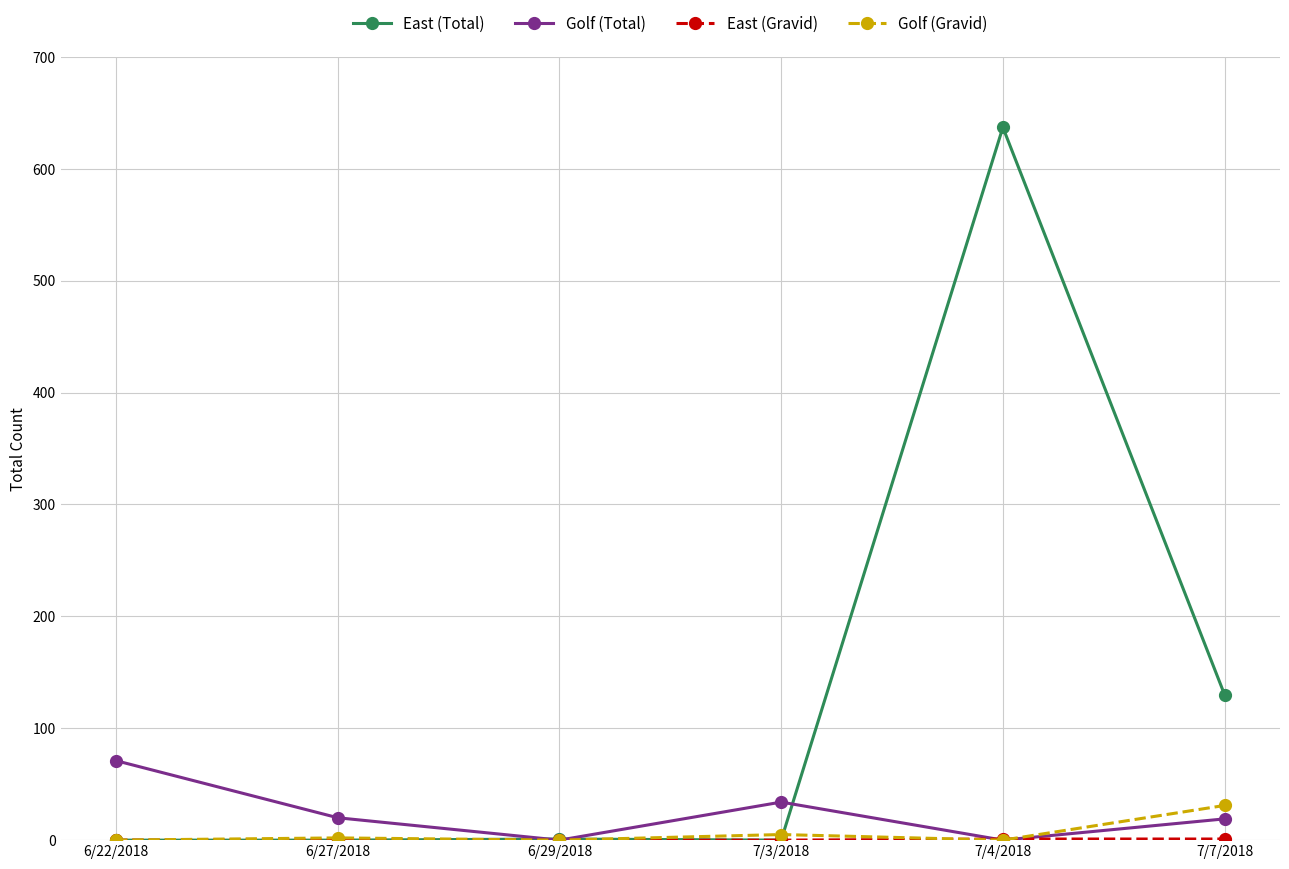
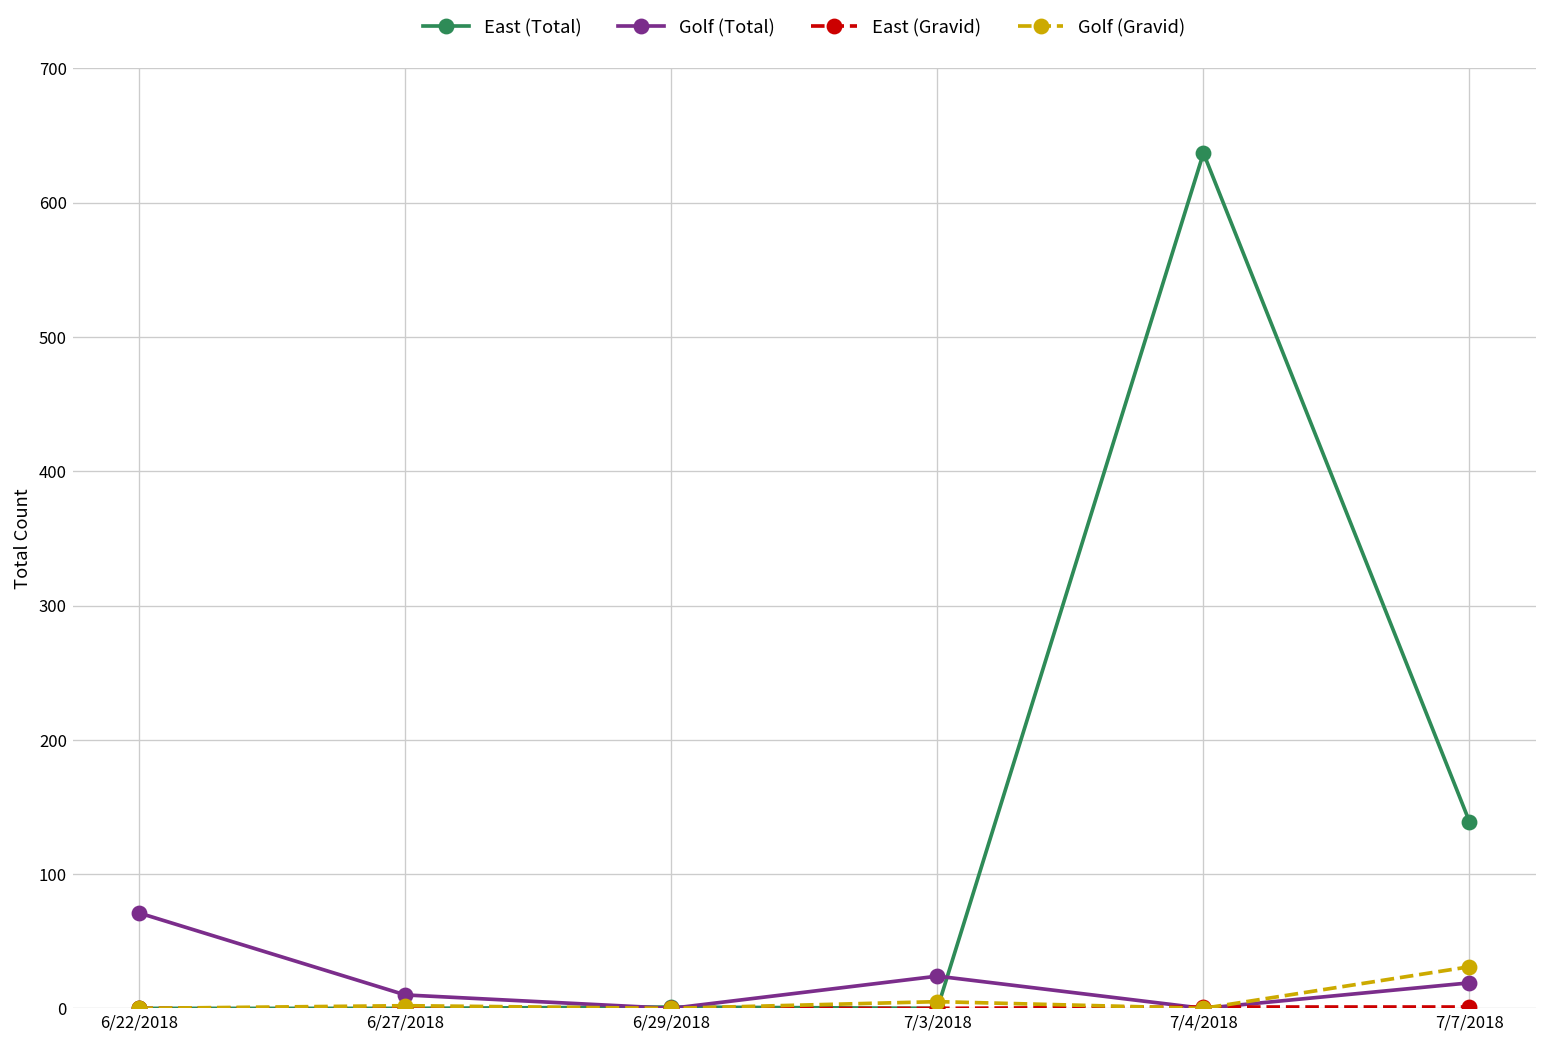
  {
    "East (Total)": {
      "7/4/2018": 637,
-     "7/7/2018": 130
+     "7/7/2018": 139
    },
    "Golf (Total)": {
      "6/22/2018": 71,
-     "6/27/2018": 20,
-     "7/3/2018": 34,
+     "6/27/2018": 10,
+     "7/3/2018": 24,
      "7/7/2018": 19
    },
    "East (Gravid)": {
      "7/7/2018": 1
    },
    "Golf (Gravid)": {
      "7/3/2018": 5,
      "7/7/2018": 31
    }
  }
